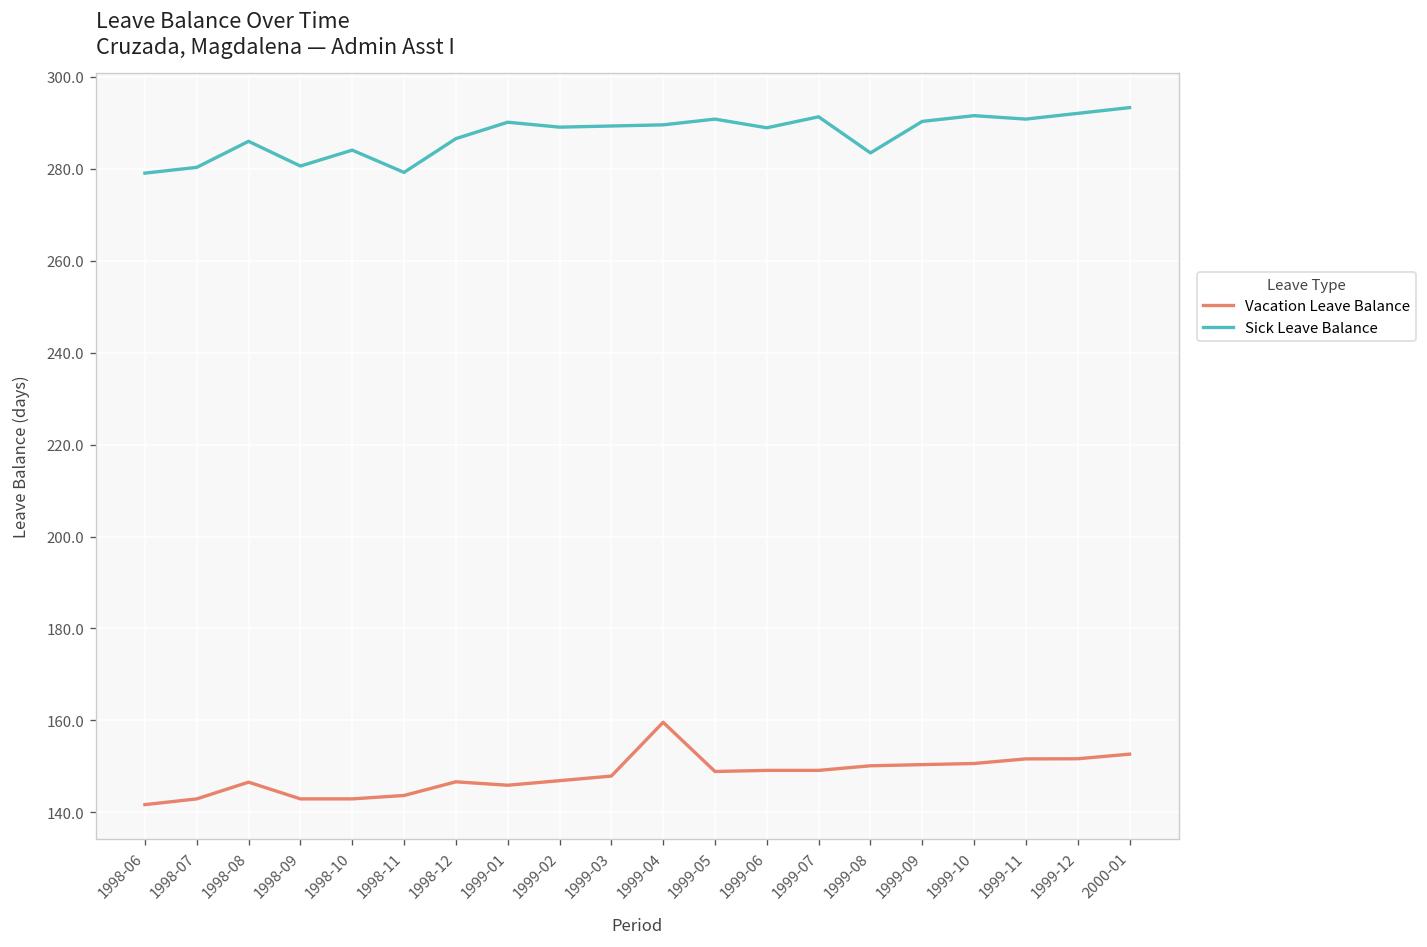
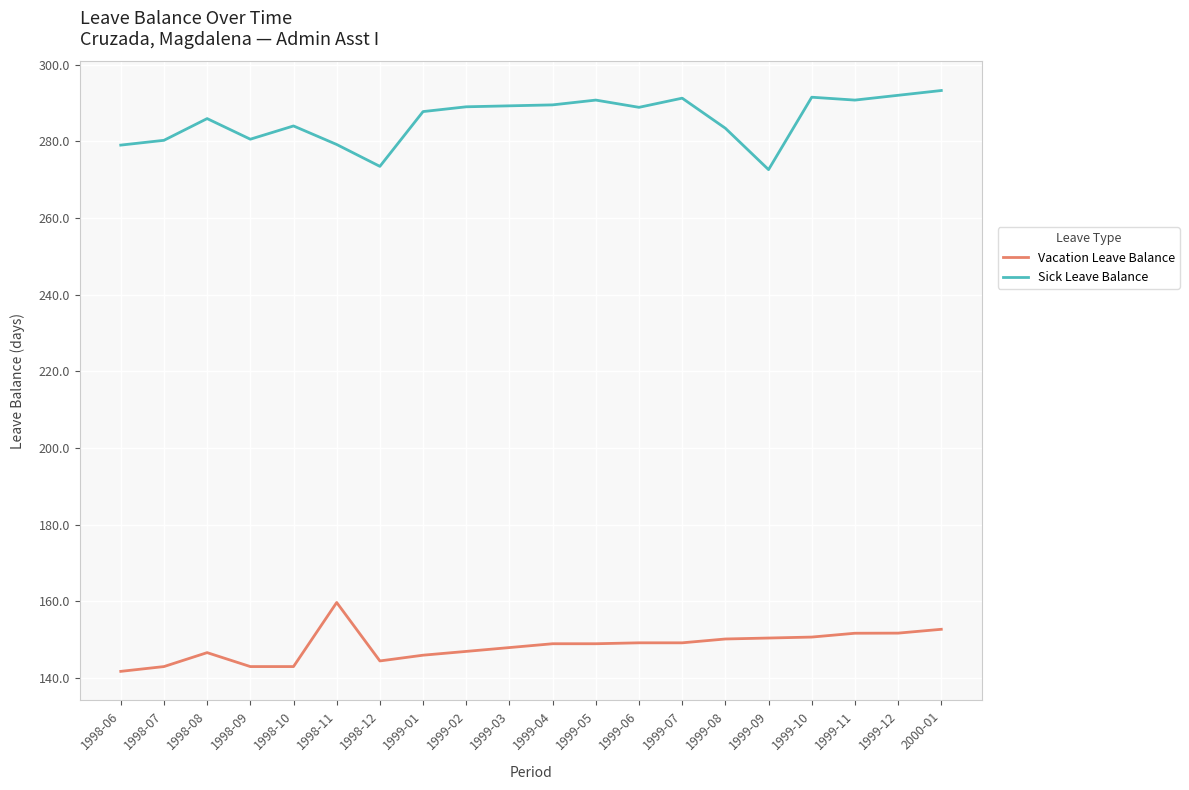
  {
    "Vacation Leave Balance": {
      "1998-06": 142,
      "1998-07": 143,
      "1998-08": 147,
      "1998-09": 143,
      "1998-10": 143,
-     "1998-11": 144,
-     "1998-12": 147,
+     "1998-11": 160,
+     "1998-12": 144,
      "1999-01": 146,
      "1999-02": 147,
      "1999-03": 148,
-     "1999-04": 160,
+     "1999-04": 149,
      "1999-05": 149,
      "1999-06": 149,
      "1999-07": 149,
      "1999-08": 150,
      "1999-09": 150,
      "1999-10": 151,
      "1999-11": 152,
      "1999-12": 152,
      "2000-01": 153
    },
    "Sick Leave Balance": {
      "1998-06": 279,
      "1998-07": 280,
      "1998-08": 286,
      "1998-09": 281,
      "1998-10": 284,
      "1998-11": 279,
-     "1998-12": 287,
-     "1999-01": 290,
+     "1998-12": 273,
+     "1999-01": 288,
      "1999-02": 289,
      "1999-03": 289,
      "1999-04": 290,
      "1999-05": 291,
      "1999-06": 289,
      "1999-07": 291,
      "1999-08": 283,
-     "1999-09": 290,
+     "1999-09": 273,
      "1999-10": 292,
      "1999-11": 291,
      "1999-12": 292,
      "2000-01": 293
    }
  }
